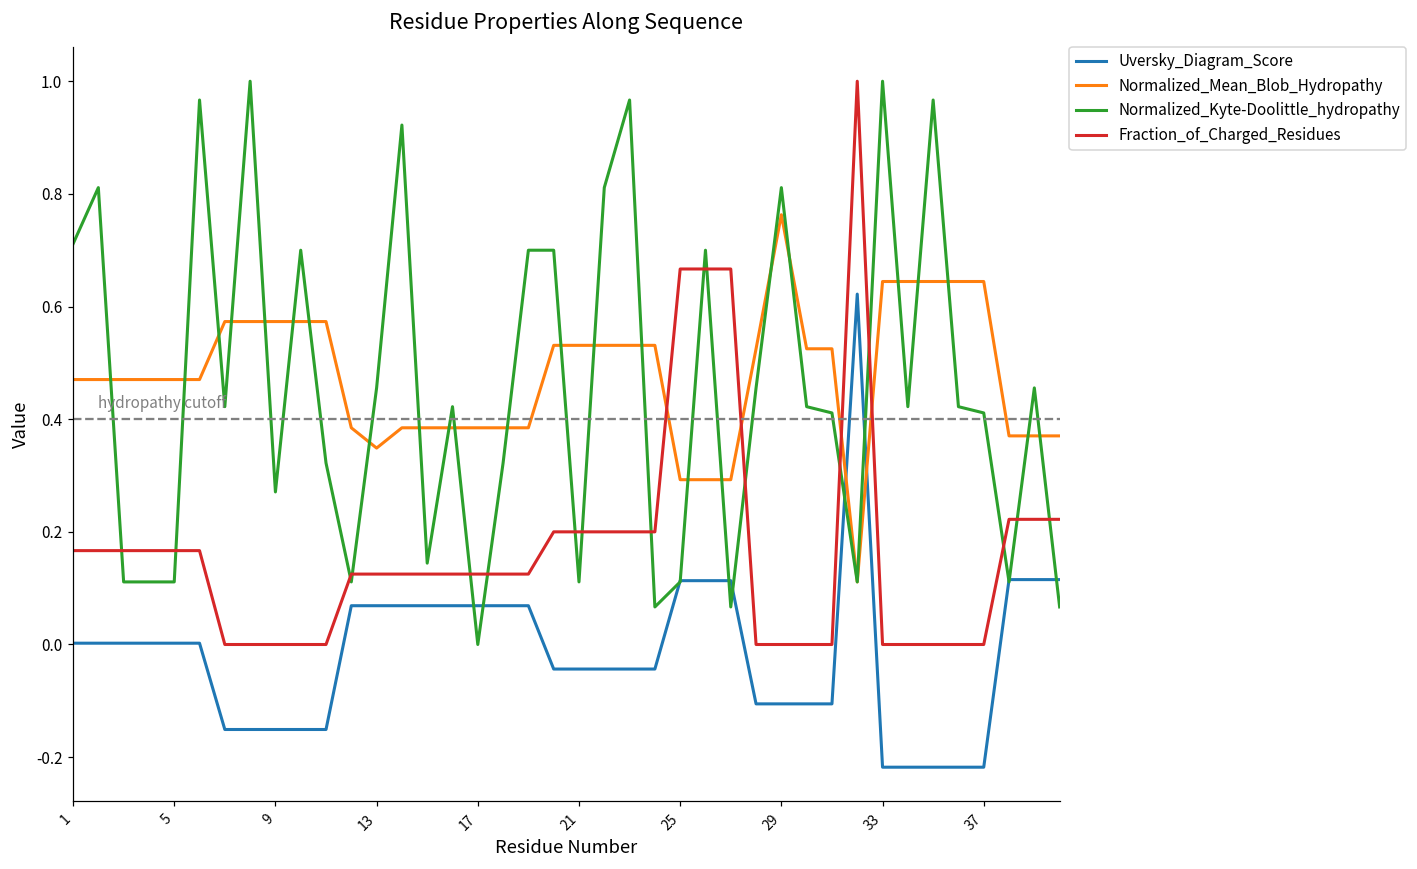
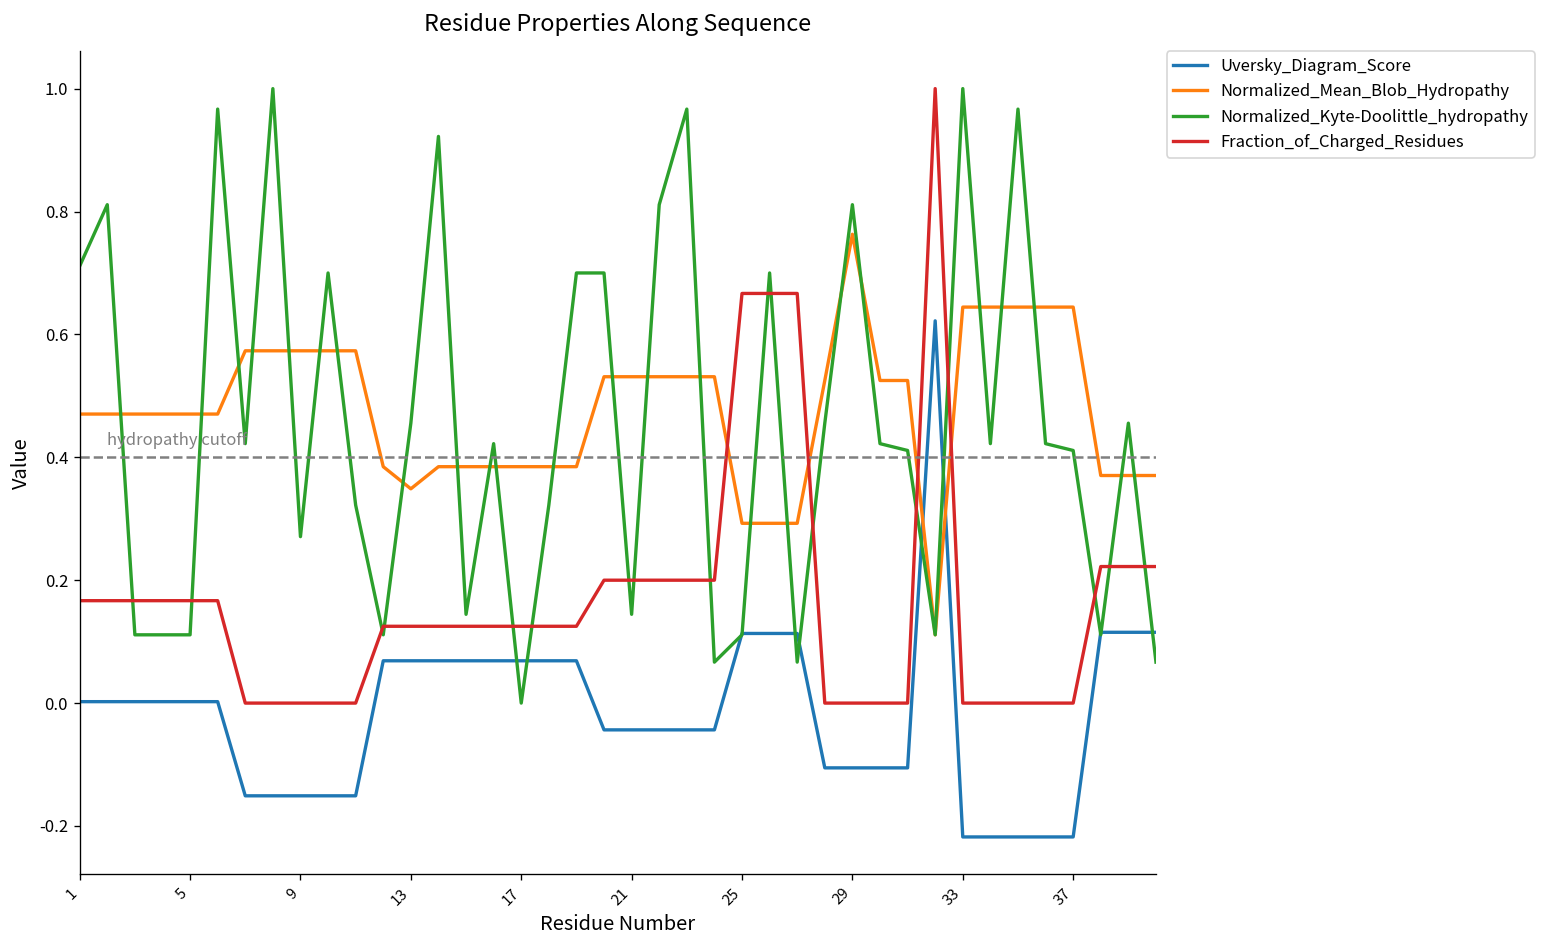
  {
    "Uversky_Diagram_Score": {
      "1": 0.00,
      "5": 0.00,
      "9": -0.15,
      "13": 0.07,
      "17": 0.07,
      "21": -0.04,
      "29": -0.11,
      "33": -0.22,
      "37": -0.22
    },
    "Normalized_Mean_Blob_Hydropathy": {
      "1": 0.47,
      "5": 0.47,
      "9": 0.57,
      "13": 0.35,
      "17": 0.38,
      "21": 0.53,
      "25": 0.29,
      "29": 0.76,
      "33": 0.64,
      "37": 0.64
    },
    "Normalized_Kyte-Doolittle_hydropathy": {
      "1": 0.71,
      "5": 0.11,
      "9": 0.27,
      "13": 0.46,
      "17": 0.00,
-     "21": 0.11,
+     "21": 0.14,
      "29": 0.81,
      "33": 1.00,
      "37": 0.41
    },
    "Fraction_of_Charged_Residues": {
      "1": 0.17,
      "5": 0.17,
      "9": 0.00,
      "13": 0.13,
      "17": 0.13,
      "21": 0.20,
      "25": 0.67,
      "29": 0.00,
      "33": 0.00,
      "37": 0.00
    }
  }
